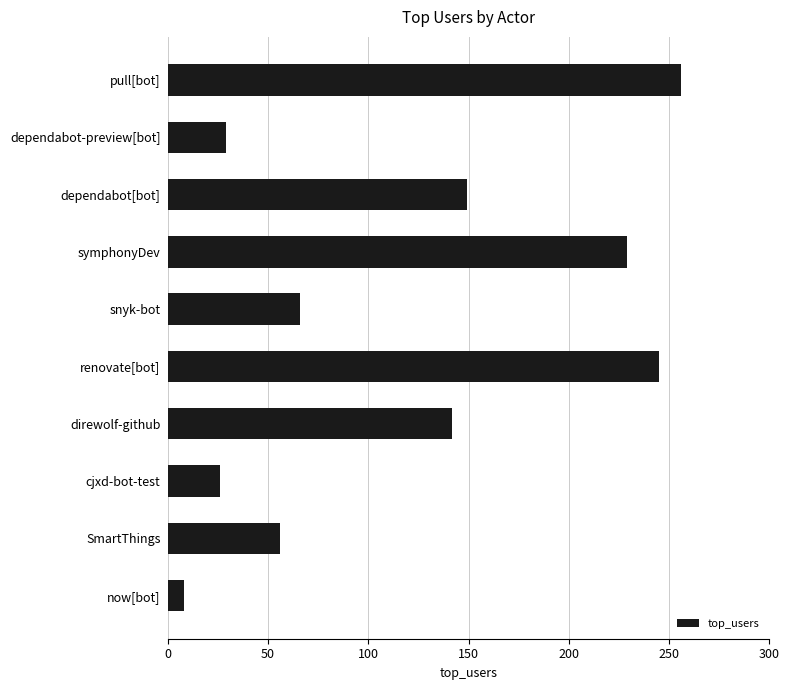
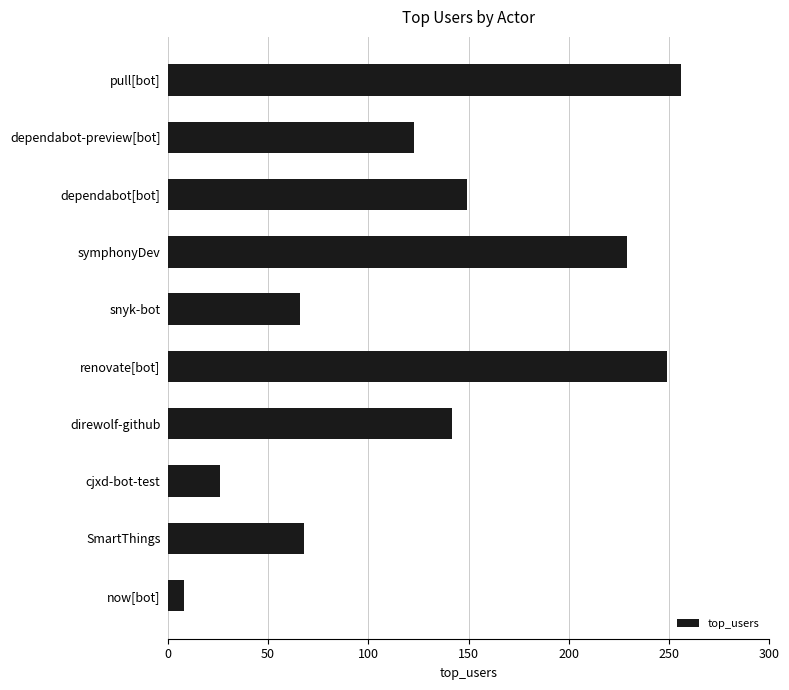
  {
    "pull[bot]": 256,
-   "dependabot-preview[bot]": 29,
+   "dependabot-preview[bot]": 123,
    "dependabot[bot]": 149,
    "symphonyDev": 229,
    "snyk-bot": 66,
-   "renovate[bot]": 245,
+   "renovate[bot]": 249,
    "direwolf-github": 142,
    "cjxd-bot-test": 26,
-   "SmartThings": 56,
+   "SmartThings": 68,
    "now[bot]": 8
  }
